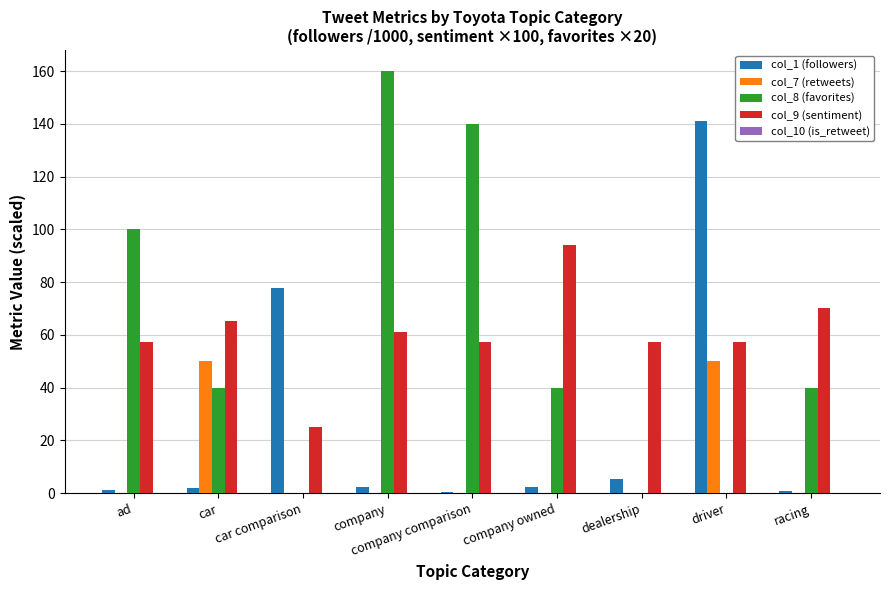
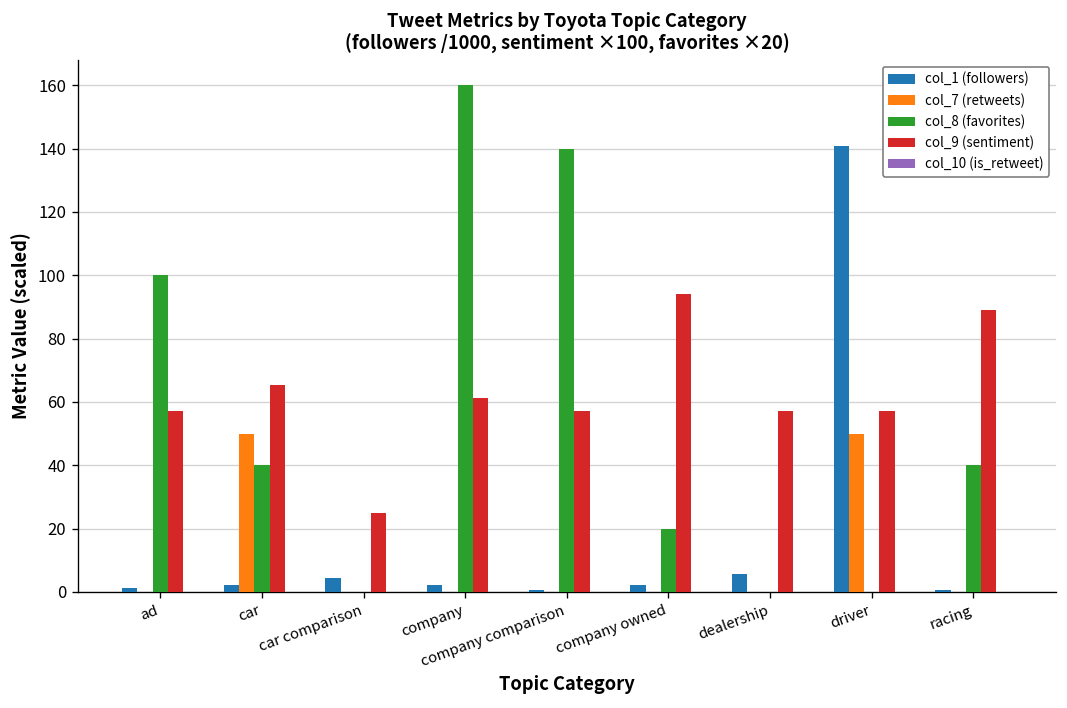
  {
    "col_1 (followers)": {
      "ad": 1,
      "car": 2,
-     "car comparison": 78,
+     "car comparison": 4,
      "company": 2,
      "company owned": 2,
      "dealership": 6,
      "driver": 141
    },
    "col_7 (retweets)": {
      "ad": 0,
      "car": 50,
      "car comparison": 0,
      "company": 0,
      "company comparison": 0,
      "company owned": 0,
      "dealership": 0,
      "driver": 50,
      "racing": 0
    },
    "col_8 (favorites)": {
      "ad": 100,
      "car": 40,
      "car comparison": 0,
      "company": 160,
      "company comparison": 140,
-     "company owned": 40,
+     "company owned": 20,
      "dealership": 0,
      "driver": 0,
      "racing": 40
    },
    "col_9 (sentiment)": {
      "ad": 57,
      "car": 65,
      "car comparison": 25,
      "company": 61,
      "company comparison": 57,
      "company owned": 94,
      "dealership": 57,
      "driver": 57,
-     "racing": 70
+     "racing": 89
    },
    "col_10 (is_retweet)": {
      "ad": 0,
      "car": 0,
      "car comparison": 0,
      "company": 0,
      "company comparison": 0,
      "company owned": 0,
      "dealership": 0,
      "driver": 0,
      "racing": 0
    }
  }
